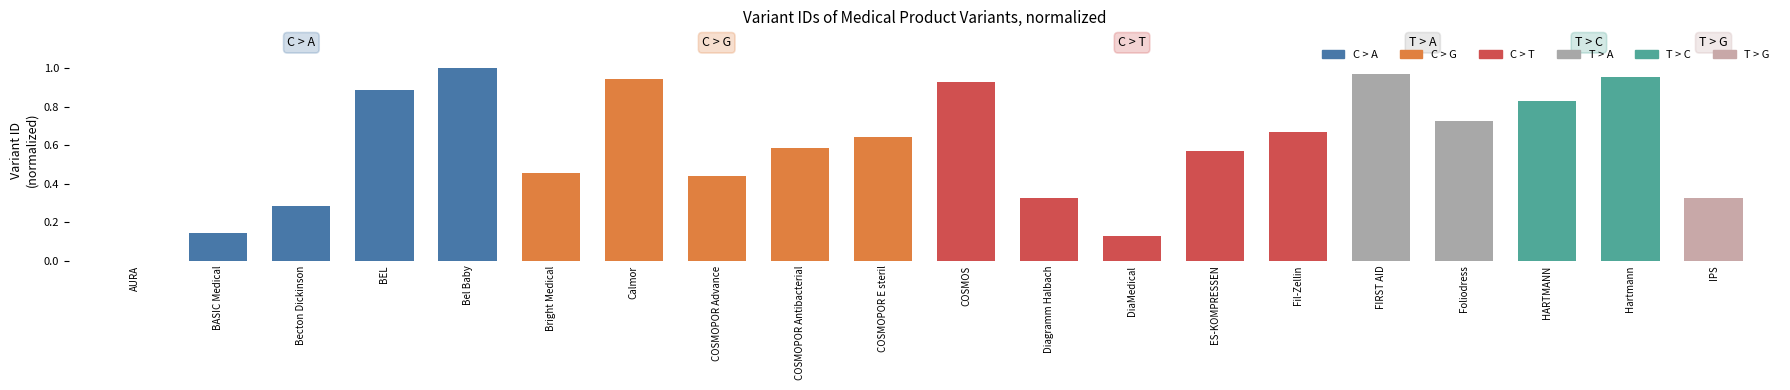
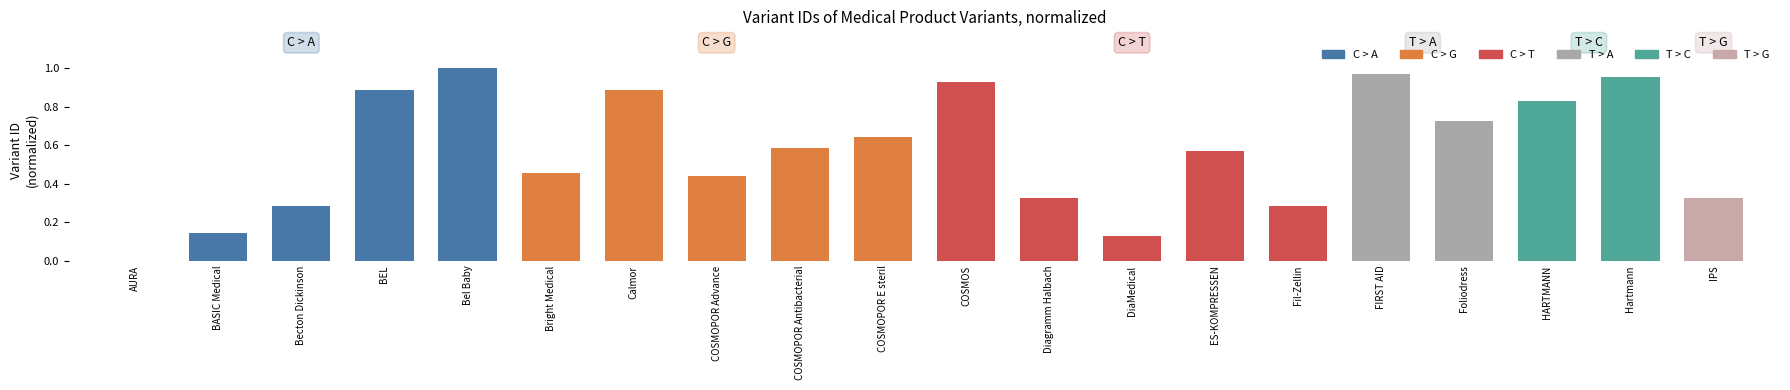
  {
    "AURA": 0.00,
    "BASIC Medical": 0.14,
    "Becton Dickinson": 0.29,
    "BEL": 0.89,
    "Bel Baby": 1.00,
    "Bright Medical": 0.46,
-   "Calmor": 0.94,
+   "Calmor": 0.89,
    "COSMOPOR Advance": 0.44,
    "COSMOPOR Antibacterial": 0.59,
    "COSMOPOR E steril": 0.64,
    "COSMOS": 0.93,
    "Diagramm Halbach": 0.33,
    "DiaMedical": 0.13,
    "ES-KOMPRESSEN": 0.57,
-   "Fil-Zellin": 0.67,
+   "Fil-Zellin": 0.29,
    "FIRST AID": 0.97,
    "Foliodress": 0.73,
    "HARTMANN": 0.83,
    "Hartmann": 0.96,
    "IPS": 0.33
  }
